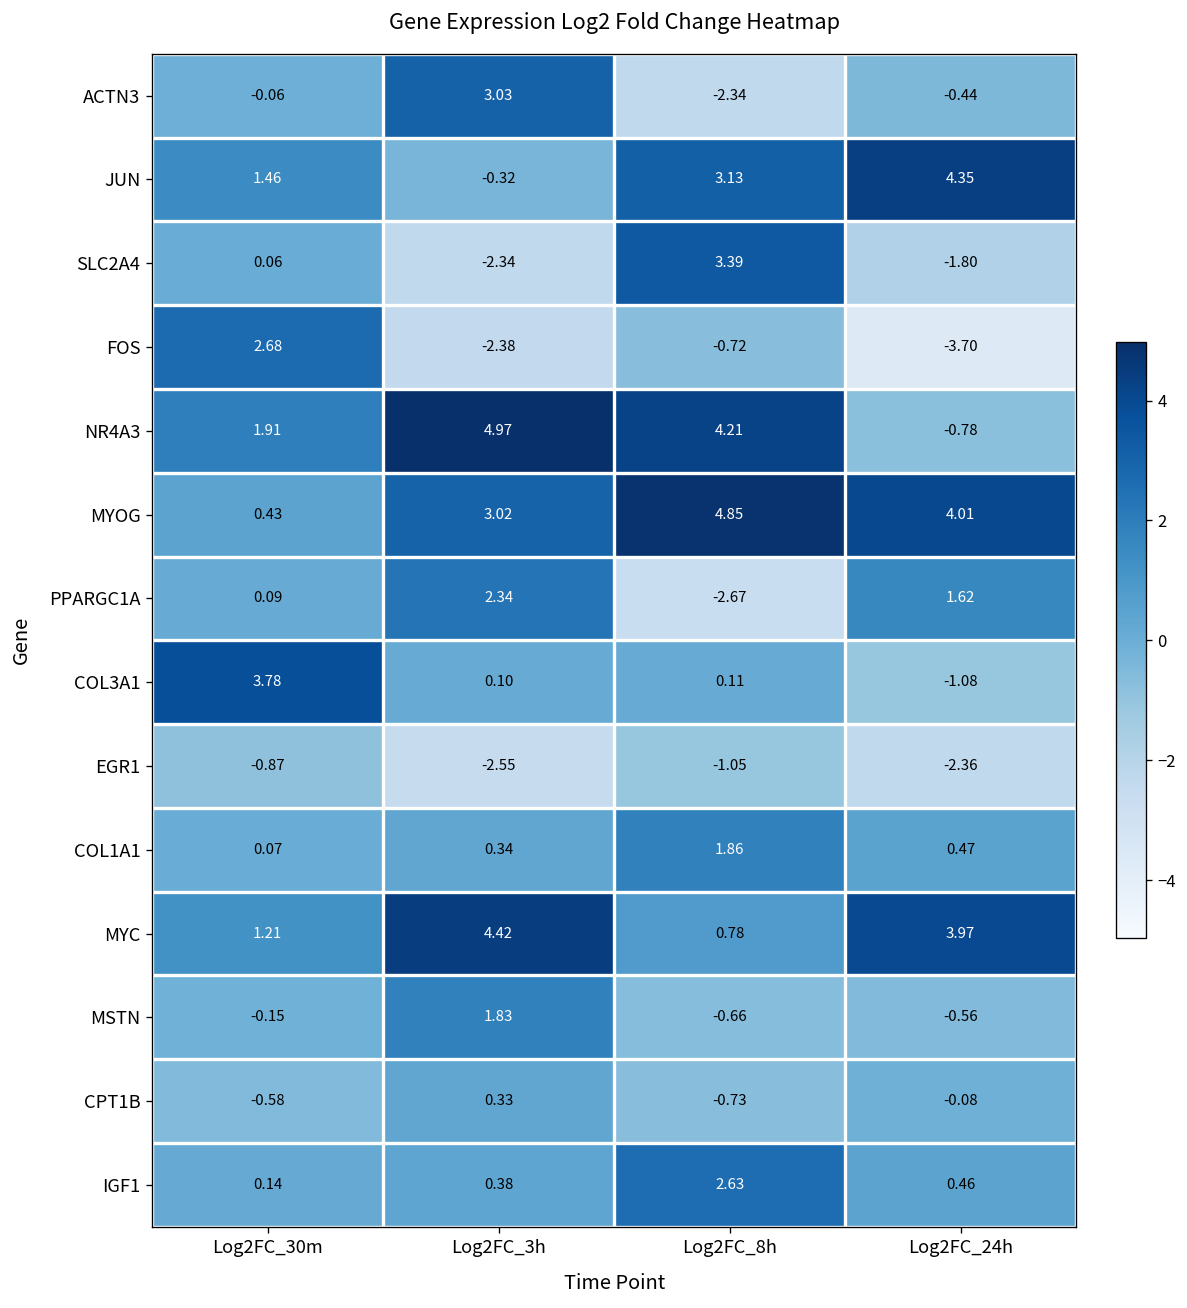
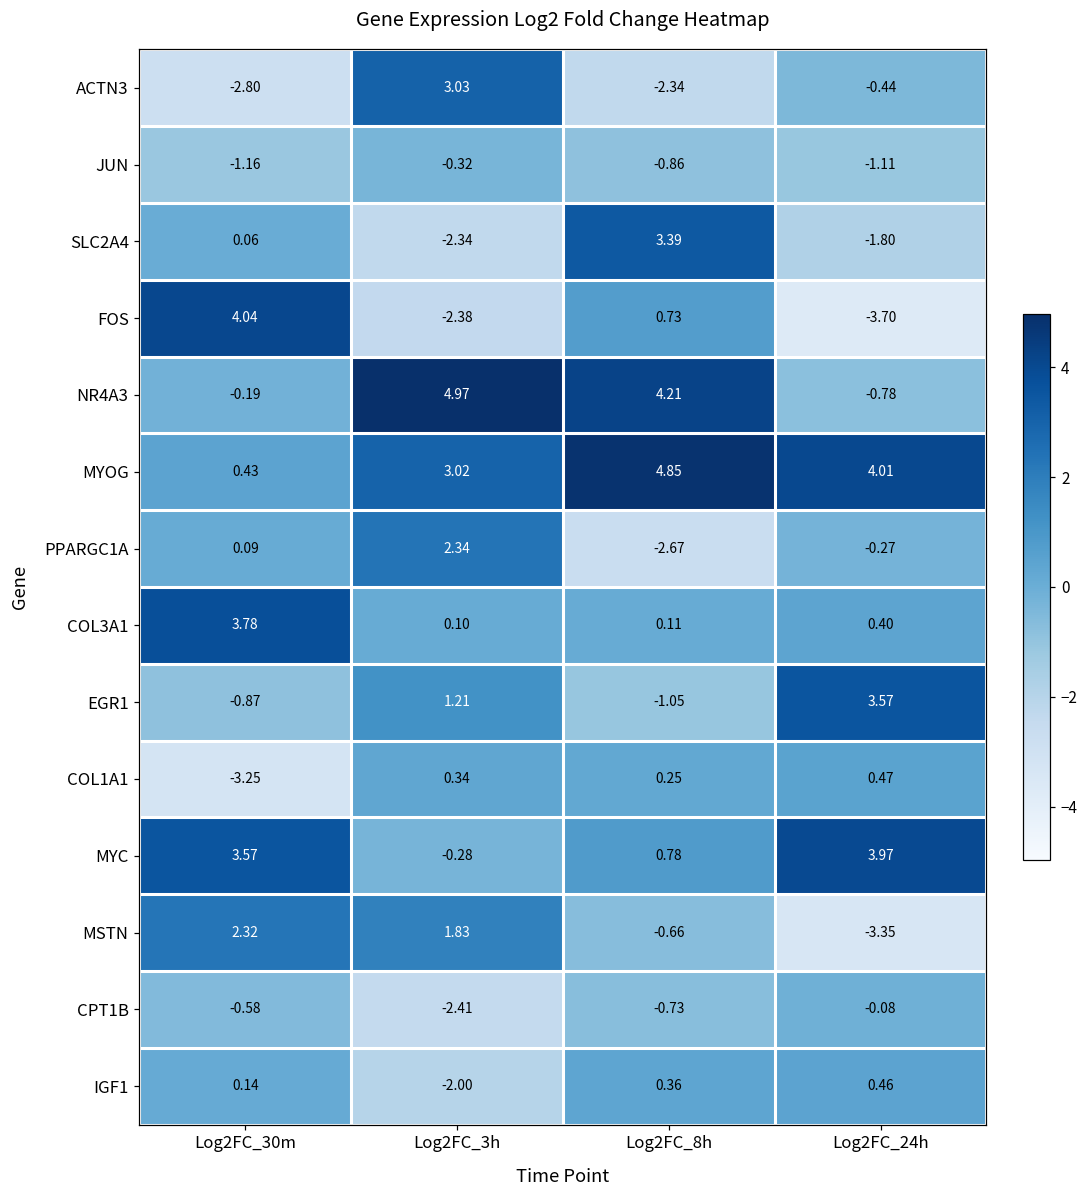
  {
    "ACTN3": {
-     "Log2FC_30m": -0.06,
+     "Log2FC_30m": -2.80,
      "Log2FC_3h": 3.03,
      "Log2FC_8h": -2.34,
      "Log2FC_24h": -0.44
    },
    "JUN": {
-     "Log2FC_30m": 1.46,
+     "Log2FC_30m": -1.16,
      "Log2FC_3h": -0.32,
-     "Log2FC_8h": 3.13,
-     "Log2FC_24h": 4.35
+     "Log2FC_8h": -0.86,
+     "Log2FC_24h": -1.11
    },
    "SLC2A4": {
      "Log2FC_30m": 0.06,
      "Log2FC_3h": -2.34,
      "Log2FC_8h": 3.39,
      "Log2FC_24h": -1.80
    },
    "FOS": {
-     "Log2FC_30m": 2.68,
+     "Log2FC_30m": 4.04,
      "Log2FC_3h": -2.38,
-     "Log2FC_8h": -0.72,
+     "Log2FC_8h": 0.73,
      "Log2FC_24h": -3.70
    },
    "NR4A3": {
-     "Log2FC_30m": 1.91,
+     "Log2FC_30m": -0.19,
      "Log2FC_3h": 4.97,
      "Log2FC_8h": 4.21,
      "Log2FC_24h": -0.78
    },
    "MYOG": {
      "Log2FC_30m": 0.43,
      "Log2FC_3h": 3.02,
      "Log2FC_8h": 4.85,
      "Log2FC_24h": 4.01
    },
    "PPARGC1A": {
      "Log2FC_30m": 0.09,
      "Log2FC_3h": 2.34,
      "Log2FC_8h": -2.67,
-     "Log2FC_24h": 1.62
+     "Log2FC_24h": -0.27
    },
    "COL3A1": {
      "Log2FC_30m": 3.78,
      "Log2FC_3h": 0.10,
      "Log2FC_8h": 0.11,
-     "Log2FC_24h": -1.08
+     "Log2FC_24h": 0.40
    },
    "EGR1": {
      "Log2FC_30m": -0.87,
-     "Log2FC_3h": -2.55,
+     "Log2FC_3h": 1.21,
      "Log2FC_8h": -1.05,
-     "Log2FC_24h": -2.36
+     "Log2FC_24h": 3.57
    },
    "COL1A1": {
-     "Log2FC_30m": 0.07,
+     "Log2FC_30m": -3.25,
      "Log2FC_3h": 0.34,
-     "Log2FC_8h": 1.86,
+     "Log2FC_8h": 0.25,
      "Log2FC_24h": 0.47
    },
    "MYC": {
-     "Log2FC_30m": 1.21,
-     "Log2FC_3h": 4.42,
+     "Log2FC_30m": 3.57,
+     "Log2FC_3h": -0.28,
      "Log2FC_8h": 0.78,
      "Log2FC_24h": 3.97
    },
    "MSTN": {
-     "Log2FC_30m": -0.15,
+     "Log2FC_30m": 2.32,
      "Log2FC_3h": 1.83,
      "Log2FC_8h": -0.66,
-     "Log2FC_24h": -0.56
+     "Log2FC_24h": -3.35
    },
    "CPT1B": {
      "Log2FC_30m": -0.58,
-     "Log2FC_3h": 0.33,
+     "Log2FC_3h": -2.41,
      "Log2FC_8h": -0.73,
      "Log2FC_24h": -0.08
    },
    "IGF1": {
      "Log2FC_30m": 0.14,
-     "Log2FC_3h": 0.38,
-     "Log2FC_8h": 2.63,
+     "Log2FC_3h": -2.00,
+     "Log2FC_8h": 0.36,
      "Log2FC_24h": 0.46
    }
  }
